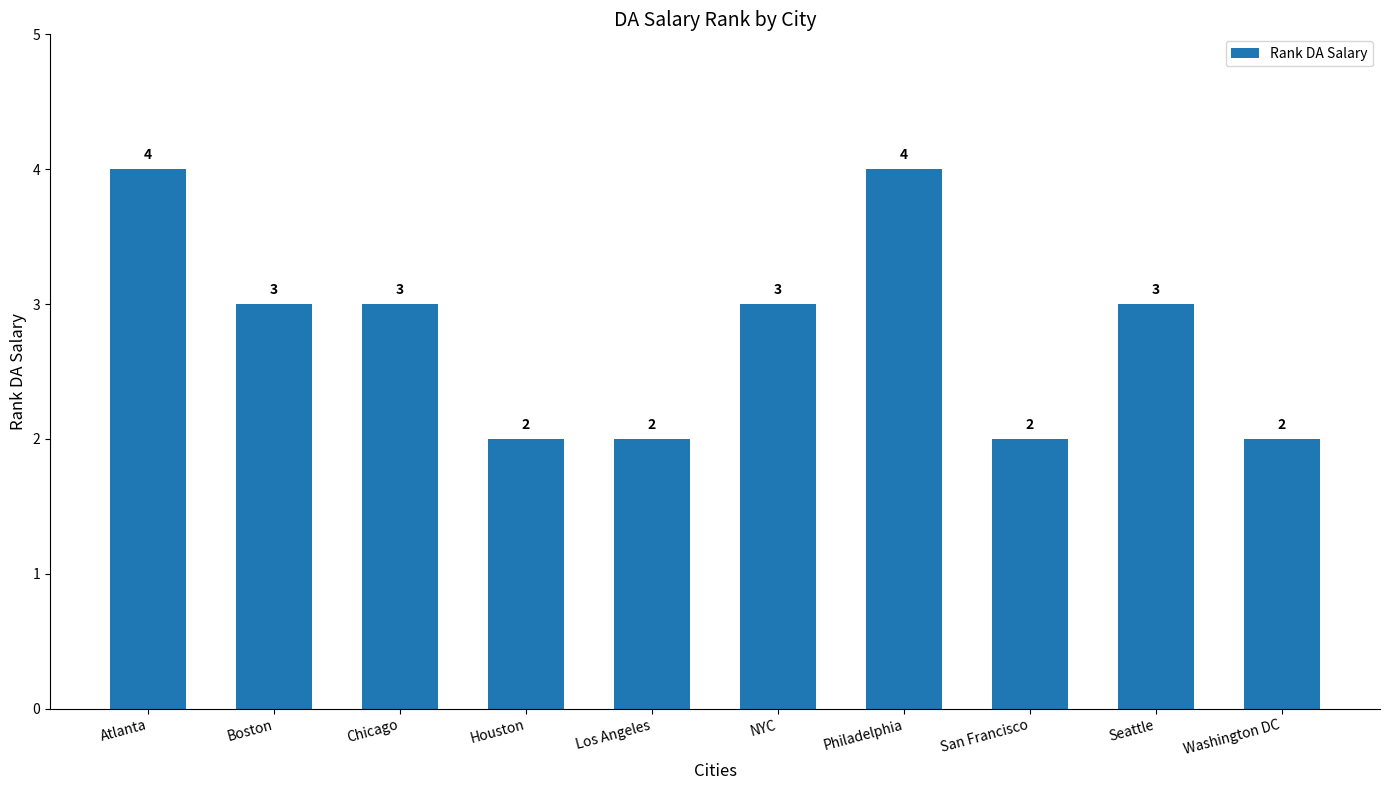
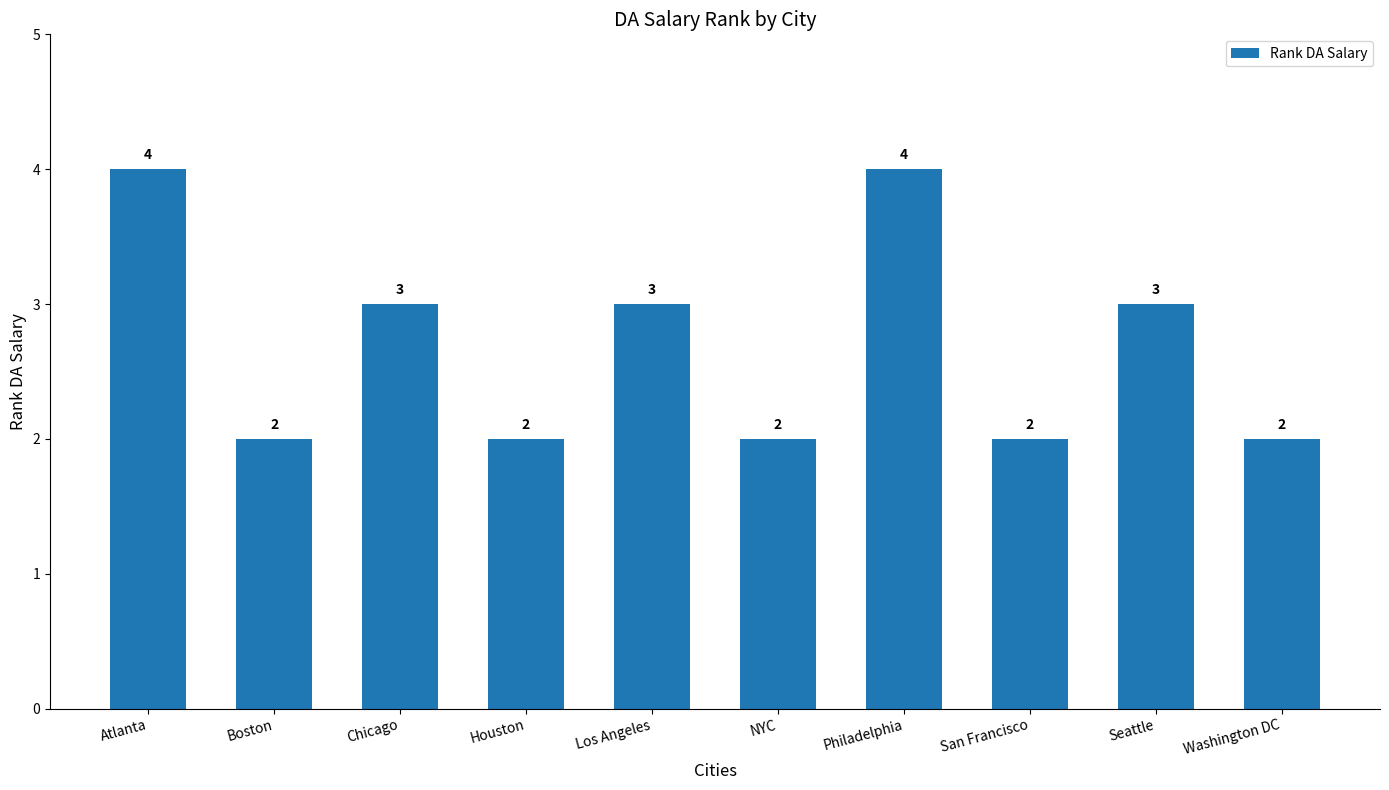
  {
    "Atlanta": 4,
-   "Boston": 3,
+   "Boston": 2,
    "Chicago": 3,
    "Houston": 2,
-   "Los Angeles": 2,
-   "NYC": 3,
+   "Los Angeles": 3,
+   "NYC": 2,
    "Philadelphia": 4,
    "San Francisco": 2,
    "Seattle": 3,
    "Washington DC": 2
  }
